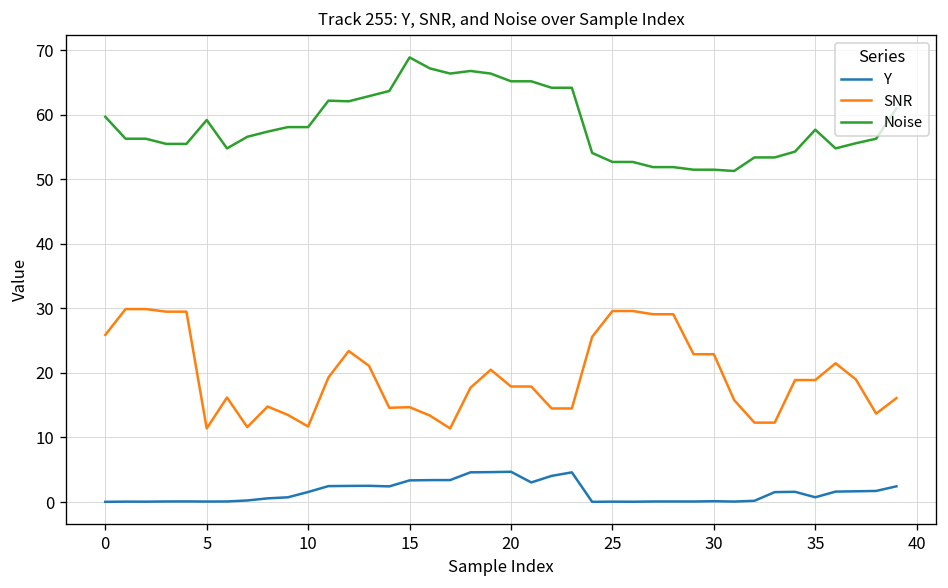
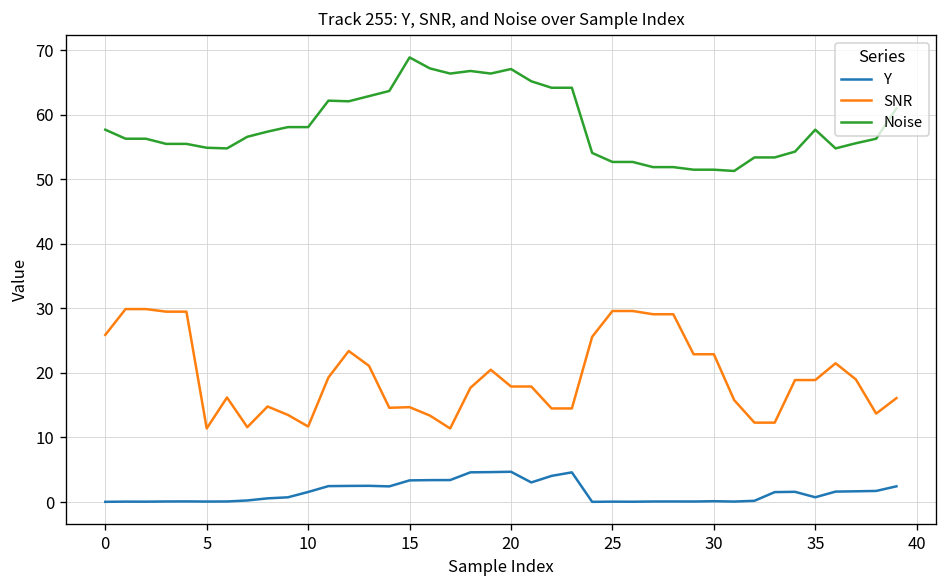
  {
    "Y": {
      "0": 0,
      "5": 0,
      "10": 2,
      "15": 3,
      "20": 5,
      "25": 0,
      "30": 0,
      "35": 1
    },
    "SNR": {
      "0": 26,
      "5": 11,
      "10": 12,
      "15": 15,
      "20": 18,
      "25": 30,
      "30": 23,
      "35": 19
    },
    "Noise": {
-     "0": 60,
-     "5": 59,
+     "0": 58,
+     "5": 55,
      "10": 58,
      "15": 69,
-     "20": 65,
+     "20": 67,
      "25": 53,
      "30": 52,
      "35": 58
    }
  }
